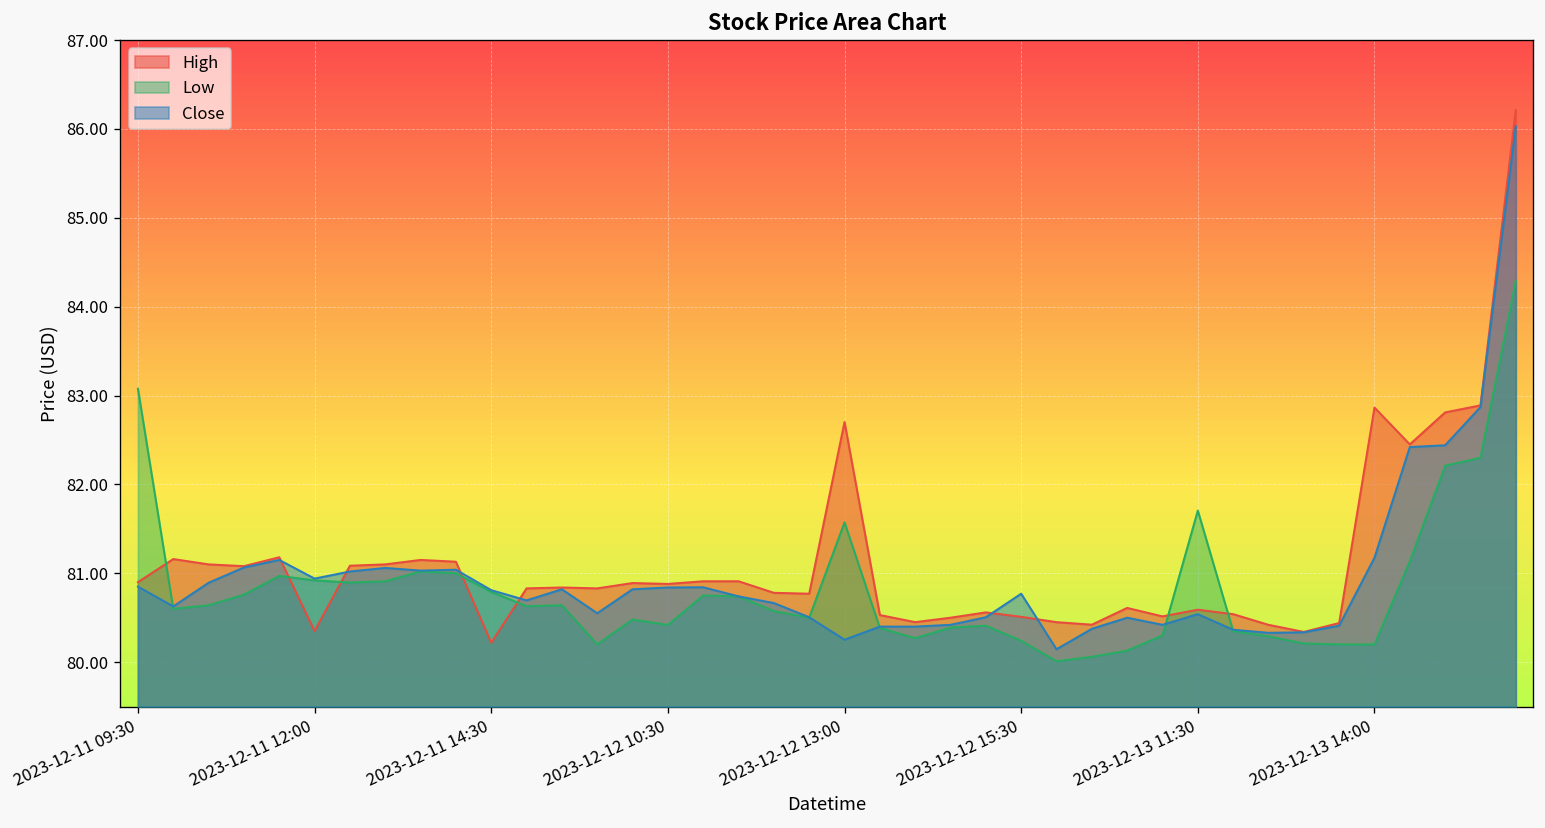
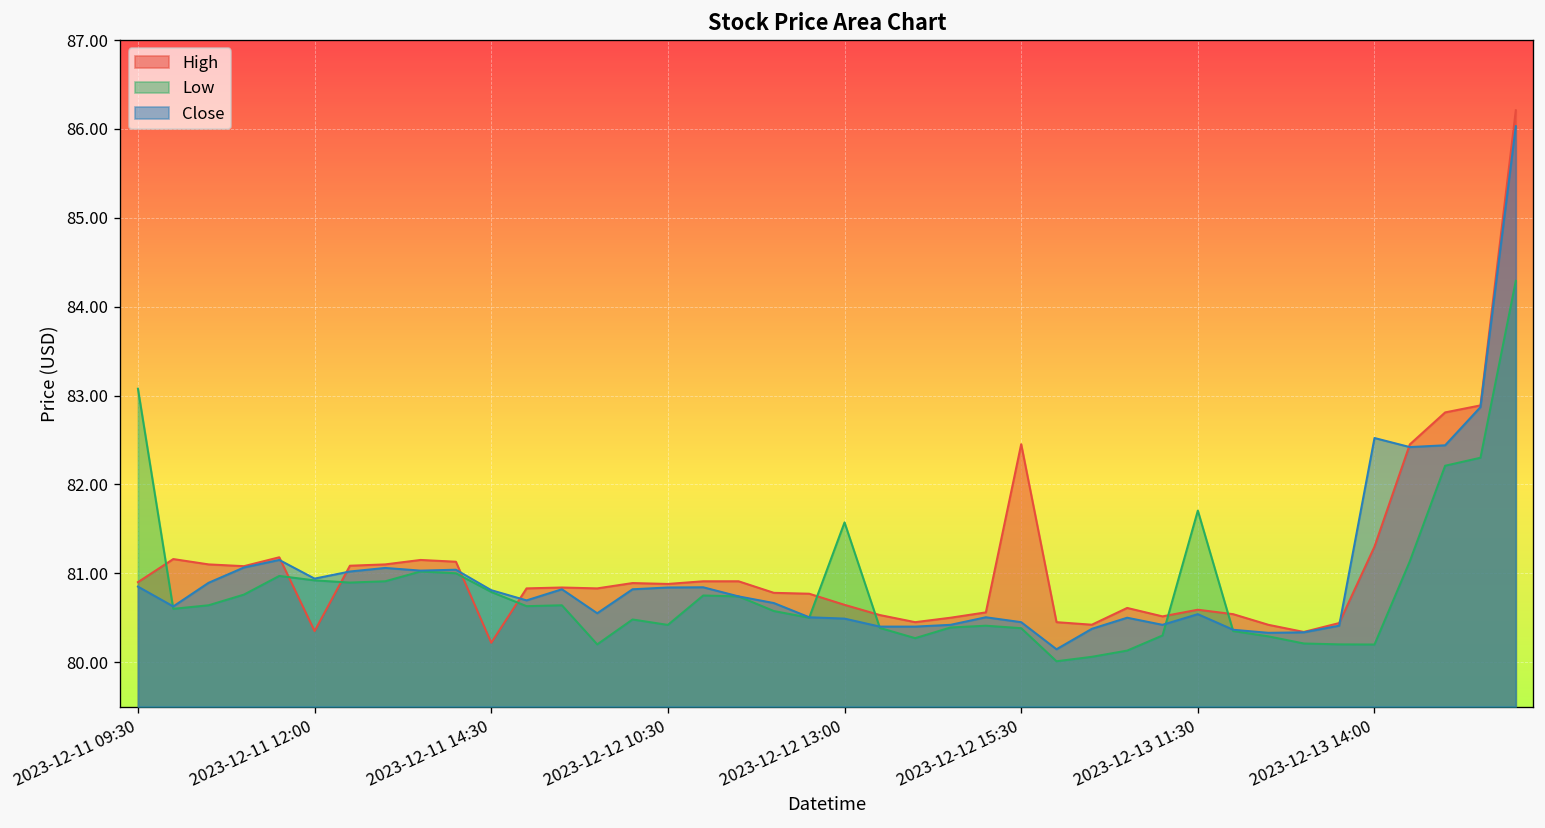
  {
    "High": {
      "2023-12-11 09:30": 80.9,
      "2023-12-11 12:00": 80.3,
      "2023-12-11 14:30": 80.2,
      "2023-12-12 10:30": 80.9,
-     "2023-12-12 13:00": 82.7,
-     "2023-12-12 15:30": 80.5,
+     "2023-12-12 13:00": 80.6,
+     "2023-12-12 15:30": 82.5,
      "2023-12-13 11:30": 80.6,
-     "2023-12-13 14:00": 82.9
+     "2023-12-13 14:00": 81.3
    },
    "Low": {
      "2023-12-11 09:30": 83.1,
      "2023-12-12 10:30": 80.4,
      "2023-12-12 13:00": 81.6,
-     "2023-12-12 15:30": 80.2,
+     "2023-12-12 15:30": 80.4,
      "2023-12-13 11:30": 81.7,
      "2023-12-13 14:00": 80.2
    },
    "Close": {
      "2023-12-11 09:30": 80.8,
      "2023-12-12 10:30": 80.8,
-     "2023-12-12 13:00": 80.3,
-     "2023-12-12 15:30": 80.8,
+     "2023-12-12 13:00": 80.5,
+     "2023-12-12 15:30": 80.4,
      "2023-12-13 11:30": 80.5,
-     "2023-12-13 14:00": 81.2
+     "2023-12-13 14:00": 82.5
    }
  }
